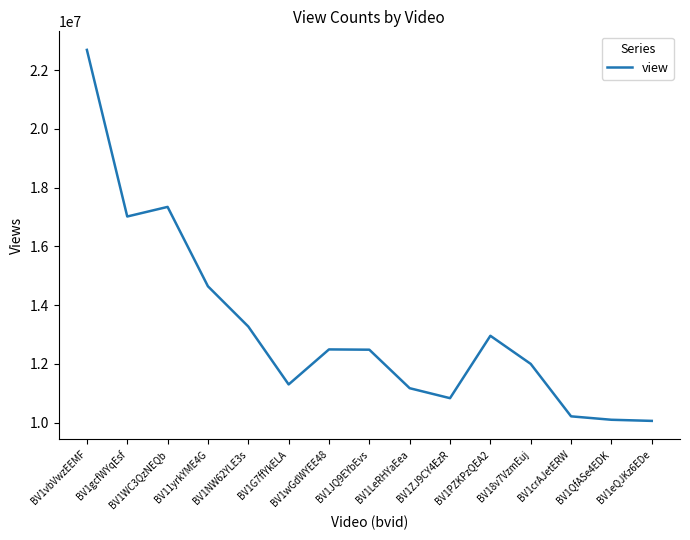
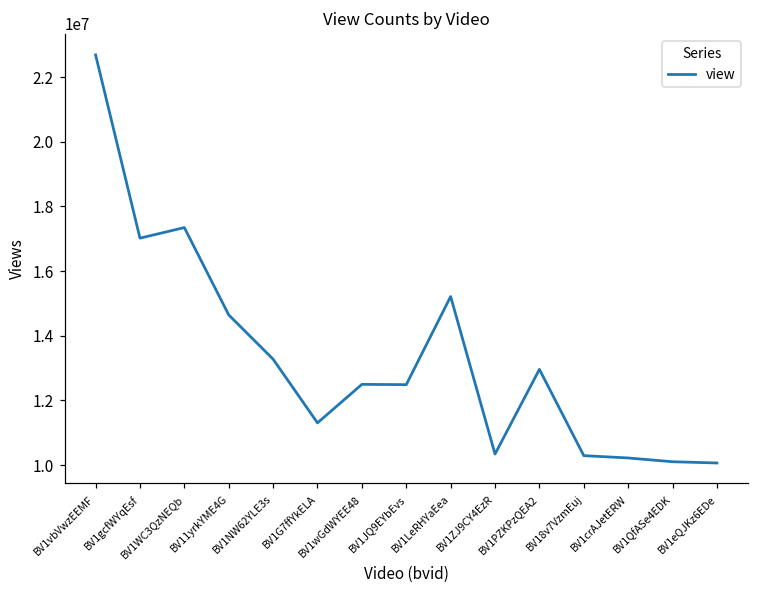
  {
    "BV1vbVwzEEMF": 22700000,
    "BV1gcfWYqEsf": 17000000,
    "BV1WC3QzNEQb": 17300000,
    "BV11yrkYME4G": 14600000,
    "BV1NW62YLE3s": 13300000,
    "BV1G7ffYkELA": 11300000,
    "BV1wGdWYEE48": 12500000,
    "BV1JQ9EYbEvs": 12500000,
-   "BV1LeRHYaEea": 11200000,
-   "BV1ZJ9CY4EzR": 10800000,
+   "BV1LeRHYaEea": 15200000,
+   "BV1ZJ9CY4EzR": 10300000,
    "BV1PZKPzQEA2": 13000000,
-   "BV18v7VzmEuj": 12000000,
+   "BV18v7VzmEuj": 10300000,
    "BV1crAJetERW": 10200000,
    "BV1QfASe4EDK": 10100000,
    "BV1eQJKz6EDe": 10100000
  }
